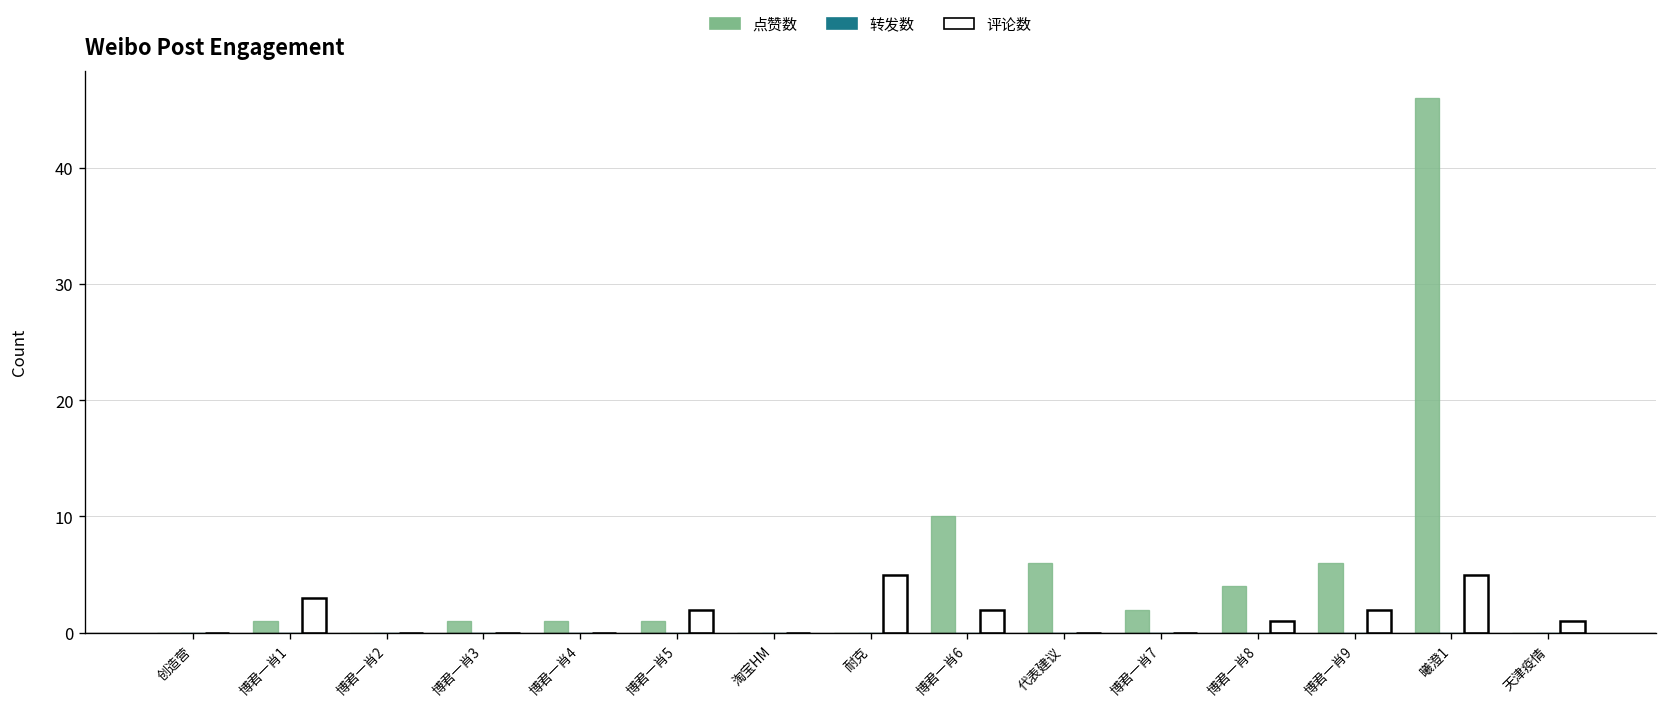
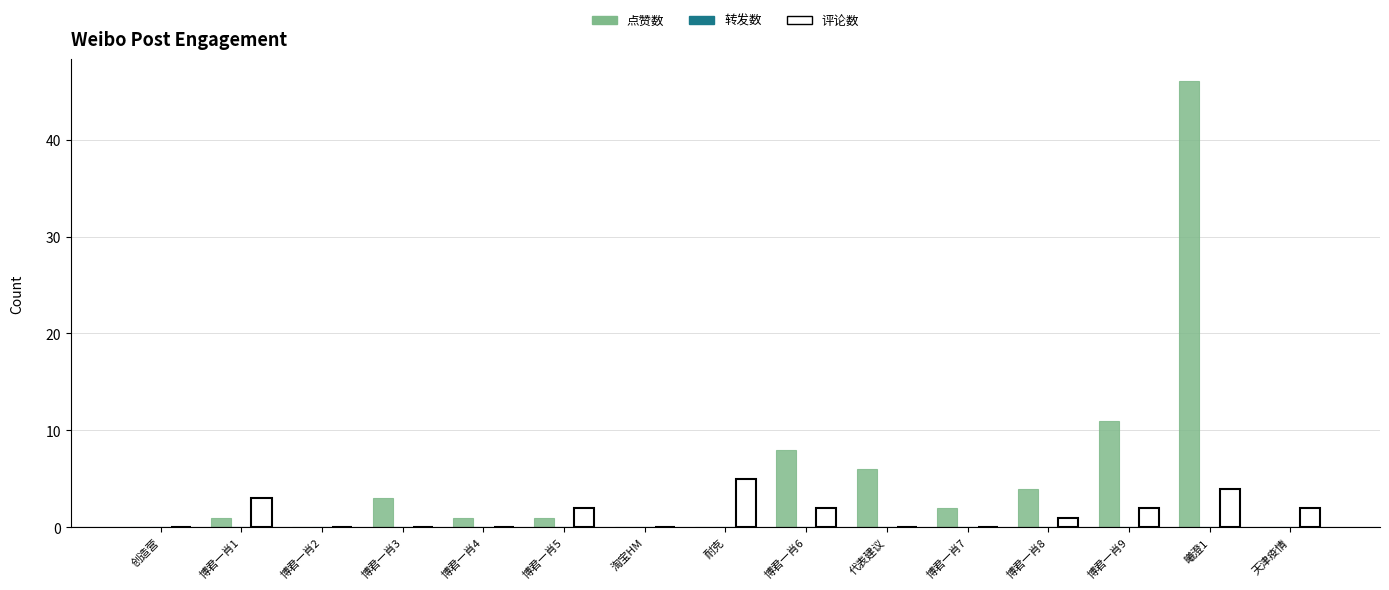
  {
    "点赞数": {
      "创造营": 0,
      "博君一肖1": 1,
      "博君一肖2": 0,
-     "博君一肖3": 1,
+     "博君一肖3": 3,
      "博君一肖4": 1,
      "博君一肖5": 1,
      "淘宝HM": 0,
      "耐克": 0,
-     "博君一肖6": 10,
+     "博君一肖6": 8,
      "代表建议": 6,
      "博君一肖7": 2,
      "博君一肖8": 4,
-     "博君一肖9": 6,
+     "博君一肖9": 11,
      "曦澄1": 46,
      "天津疫情": 0
    },
    "转发数": {
      "创造营": 0,
      "博君一肖1": 0,
      "博君一肖2": 0,
      "博君一肖3": 0,
      "博君一肖4": 0,
      "博君一肖5": 0,
      "淘宝HM": 0,
      "耐克": 0,
      "博君一肖6": 0,
      "代表建议": 0,
      "博君一肖7": 0,
      "博君一肖8": 0,
      "博君一肖9": 0,
      "曦澄1": 0,
      "天津疫情": 0
    },
    "评论数": {
      "创造营": 0,
      "博君一肖1": 3,
      "博君一肖2": 0,
      "博君一肖3": 0,
      "博君一肖4": 0,
      "博君一肖5": 2,
      "淘宝HM": 0,
      "耐克": 5,
      "博君一肖6": 2,
      "代表建议": 0,
      "博君一肖7": 0,
      "博君一肖8": 1,
      "博君一肖9": 2,
-     "曦澄1": 5,
-     "天津疫情": 1
+     "曦澄1": 4,
+     "天津疫情": 2
    }
  }
